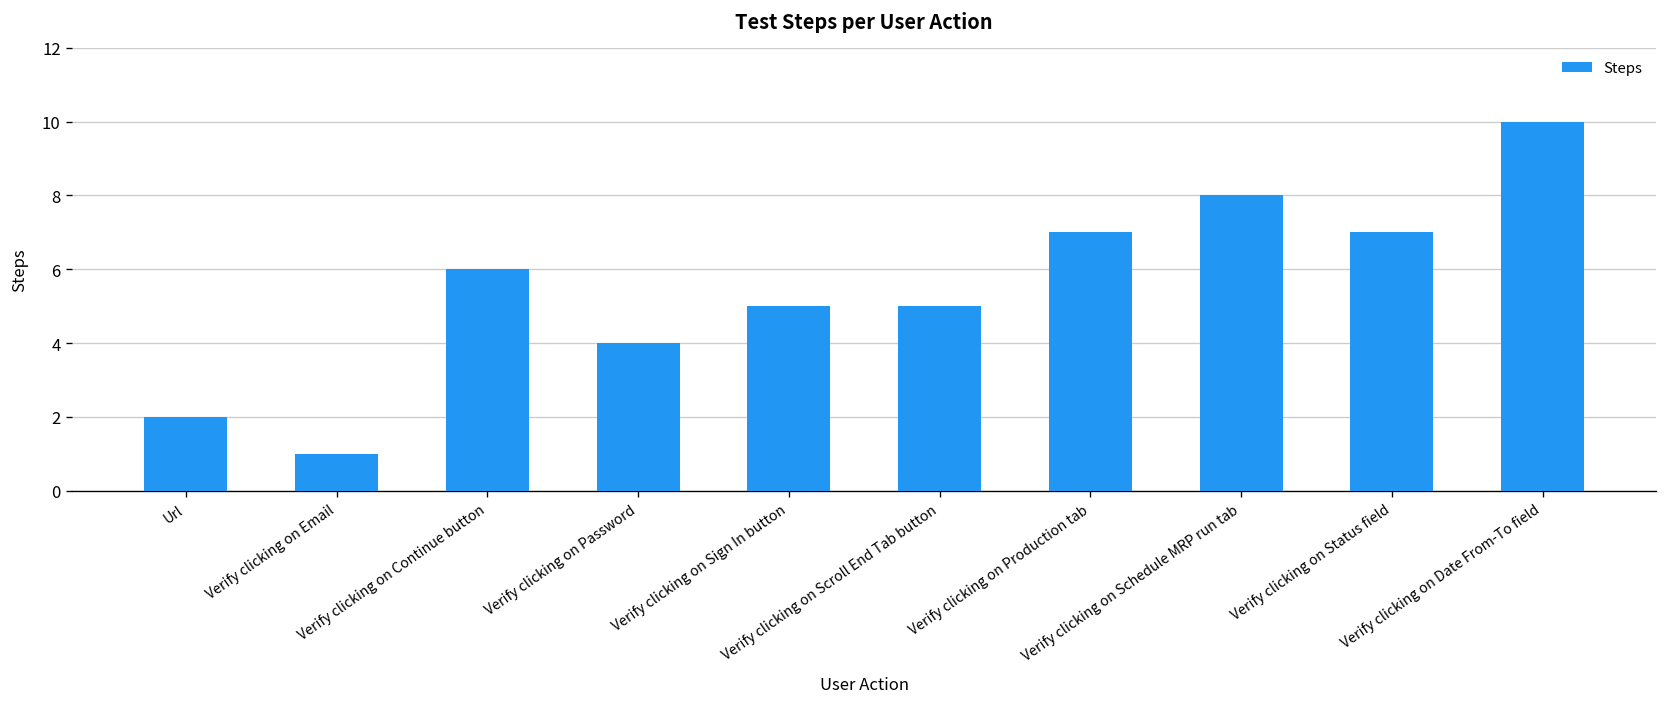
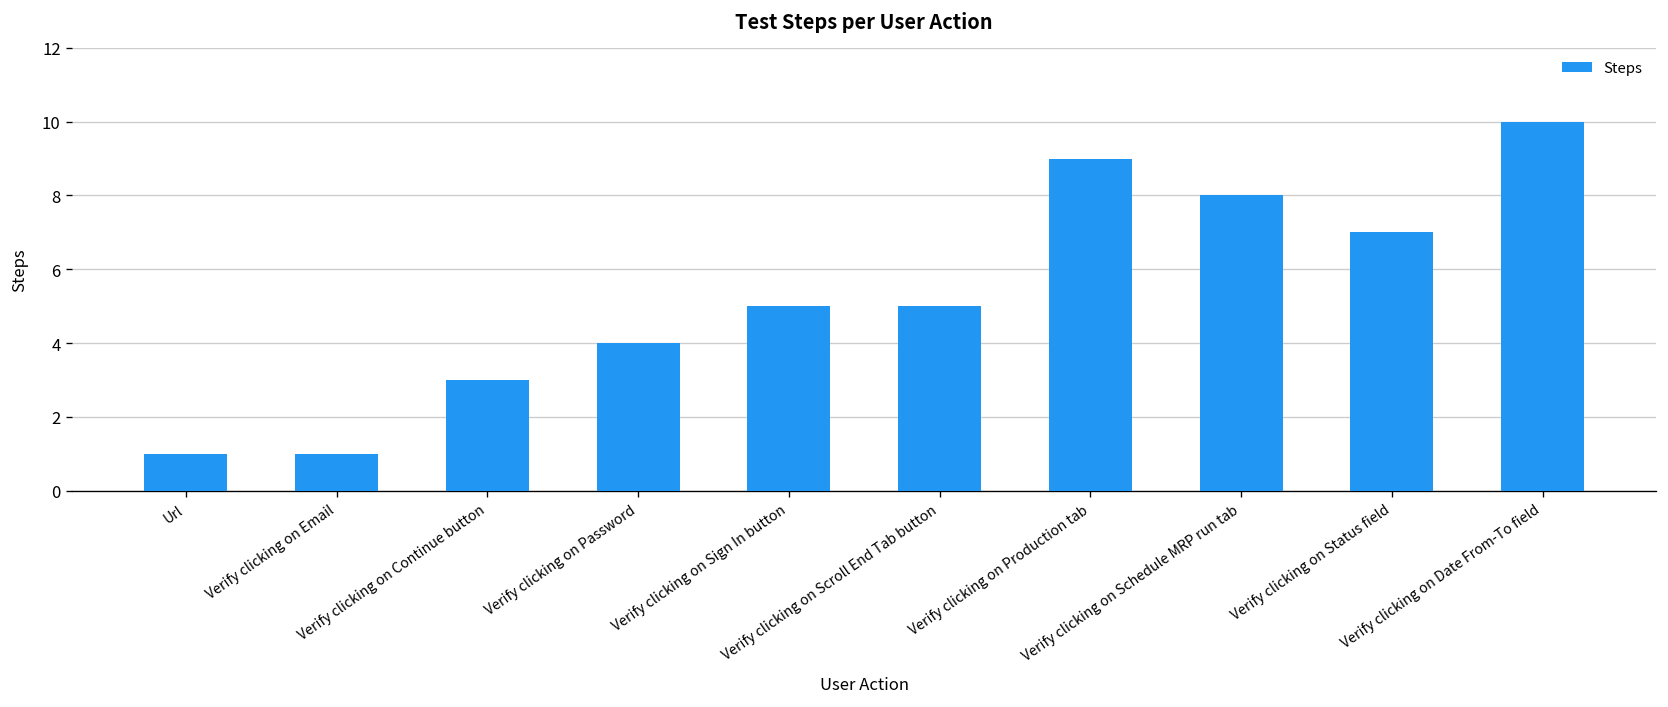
  {
-   "Url": 2,
+   "Url": 1,
    "Verify clicking on Email": 1,
-   "Verify clicking on Continue button": 6,
+   "Verify clicking on Continue button": 3,
    "Verify clicking on Password": 4,
    "Verify clicking on Sign In button": 5,
    "Verify clicking on Scroll End Tab button": 5,
-   "Verify clicking on Production tab": 7,
+   "Verify clicking on Production tab": 9,
    "Verify clicking on Schedule MRP run tab": 8,
    "Verify clicking on Status field": 7,
    "Verify clicking on Date From-To field": 10
  }
